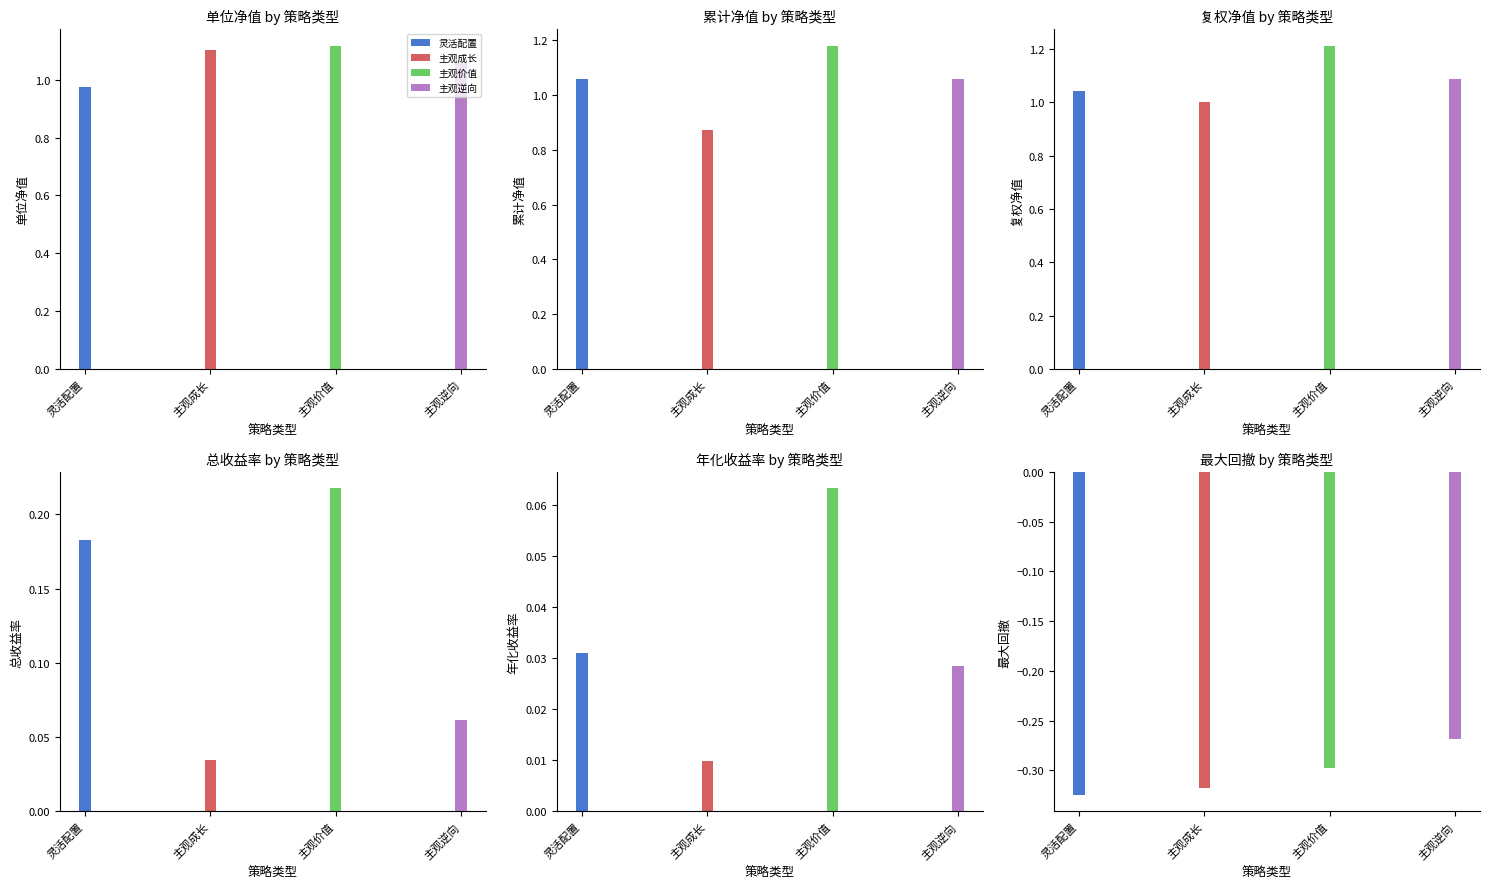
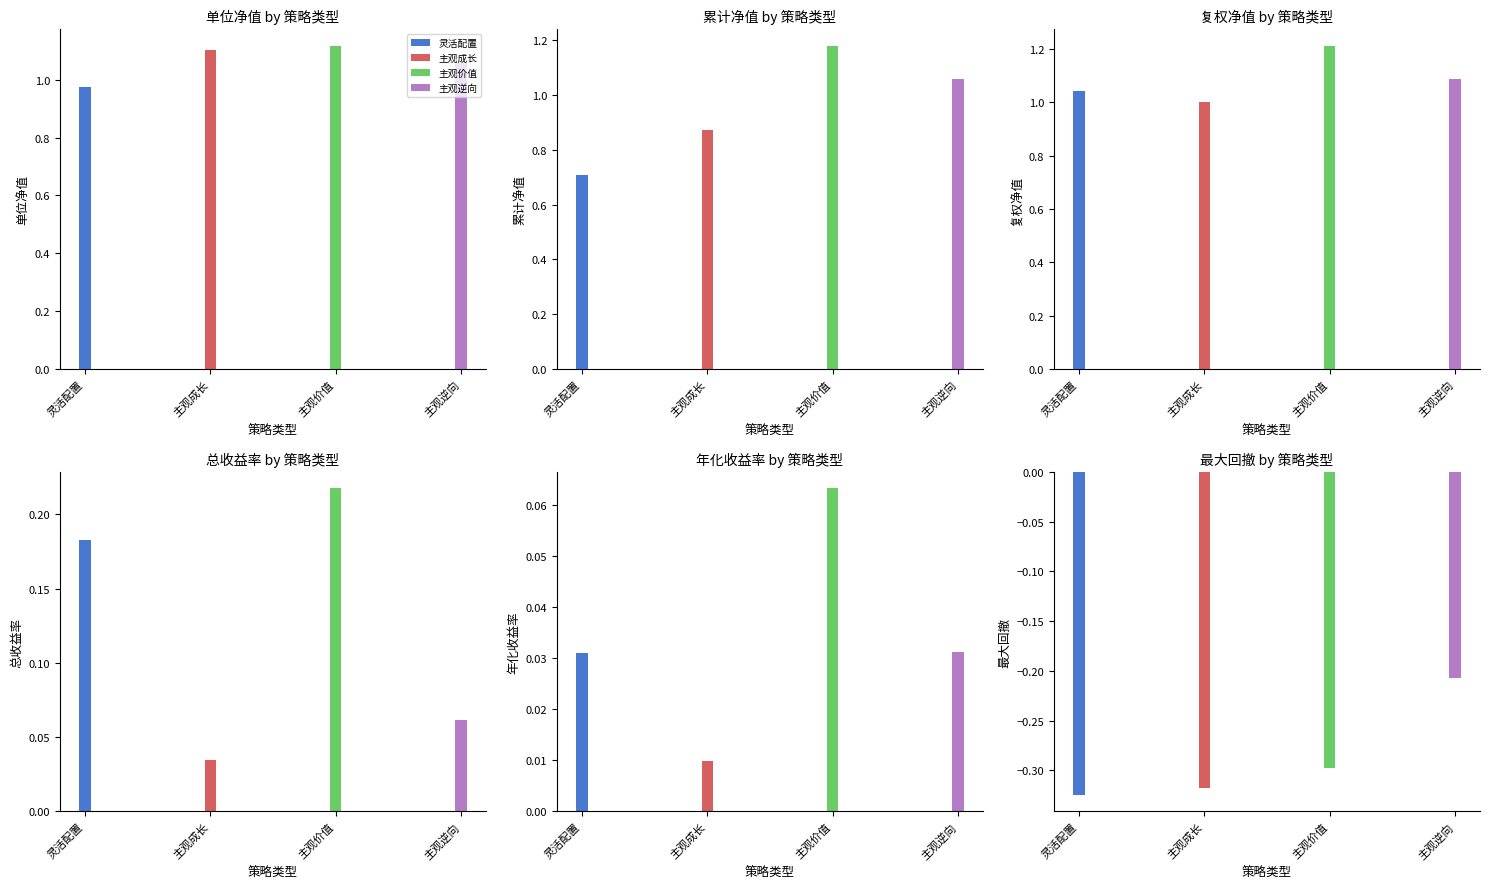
  {
    "单位净值 by 策略类型": {
      "灵活配置": 0.97,
      "主观成长": 1.10,
      "主观价值": 1.12
    },
    "累计净值 by 策略类型": {
-     "灵活配置": 1.06,
+     "灵活配置": 0.71,
      "主观成长": 0.87,
      "主观价值": 1.18,
      "主观逆向": 1.06
    },
    "复权净值 by 策略类型": {
      "灵活配置": 1.04,
      "主观成长": 1.00,
      "主观价值": 1.21,
      "主观逆向": 1.09
    },
    "总收益率 by 策略类型": {
      "灵活配置": 0.183,
      "主观成长": 0.035,
      "主观价值": 0.218,
      "主观逆向": 0.062
    },
    "年化收益率 by 策略类型": {
      "灵活配置": 0.031,
      "主观成长": 0.010,
      "主观价值": 0.063,
-     "主观逆向": 0.028
+     "主观逆向": 0.031
    },
    "最大回撤 by 策略类型": {
      "灵活配置": -0.33,
      "主观成长": -0.32,
      "主观价值": -0.30,
-     "主观逆向": -0.27
+     "主观逆向": -0.21
    }
  }
